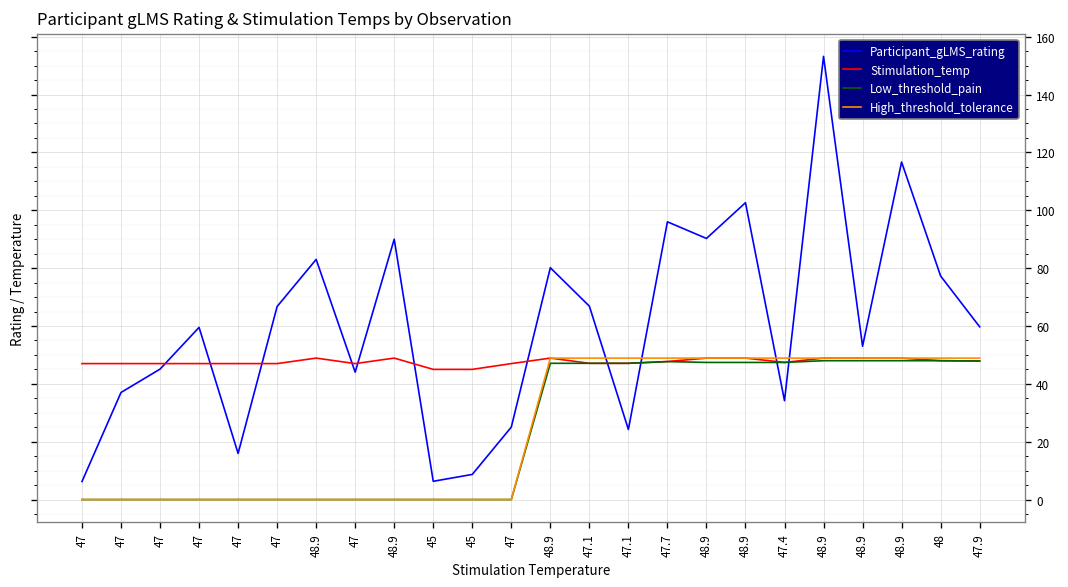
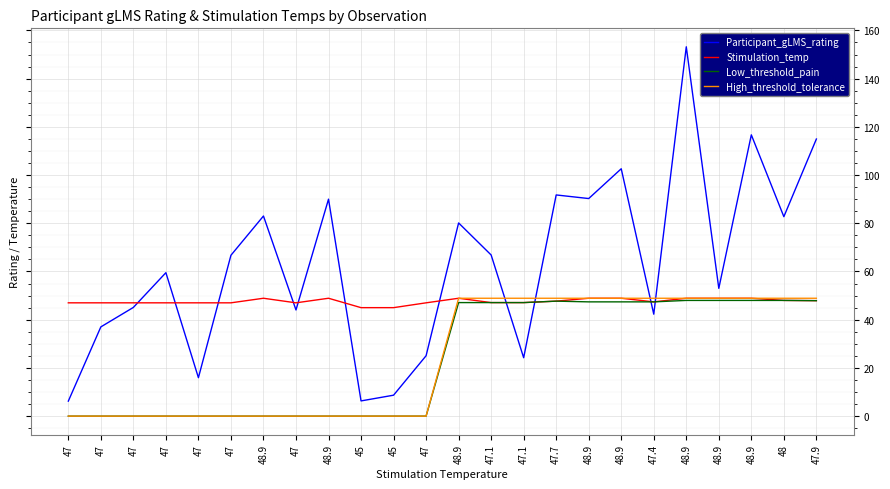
  {
    "Participant_gLMS_rating": {
-     "47.7": 96,
-     "47.4": 34,
-     "48": 77,
-     "47.9": 60
+     "47.7": 92,
+     "47.4": 42,
+     "48": 83,
+     "47.9": 115
    },
    "High_threshold_tolerance": {
      "47.7": 49,
      "47.4": 49
    }
  }
